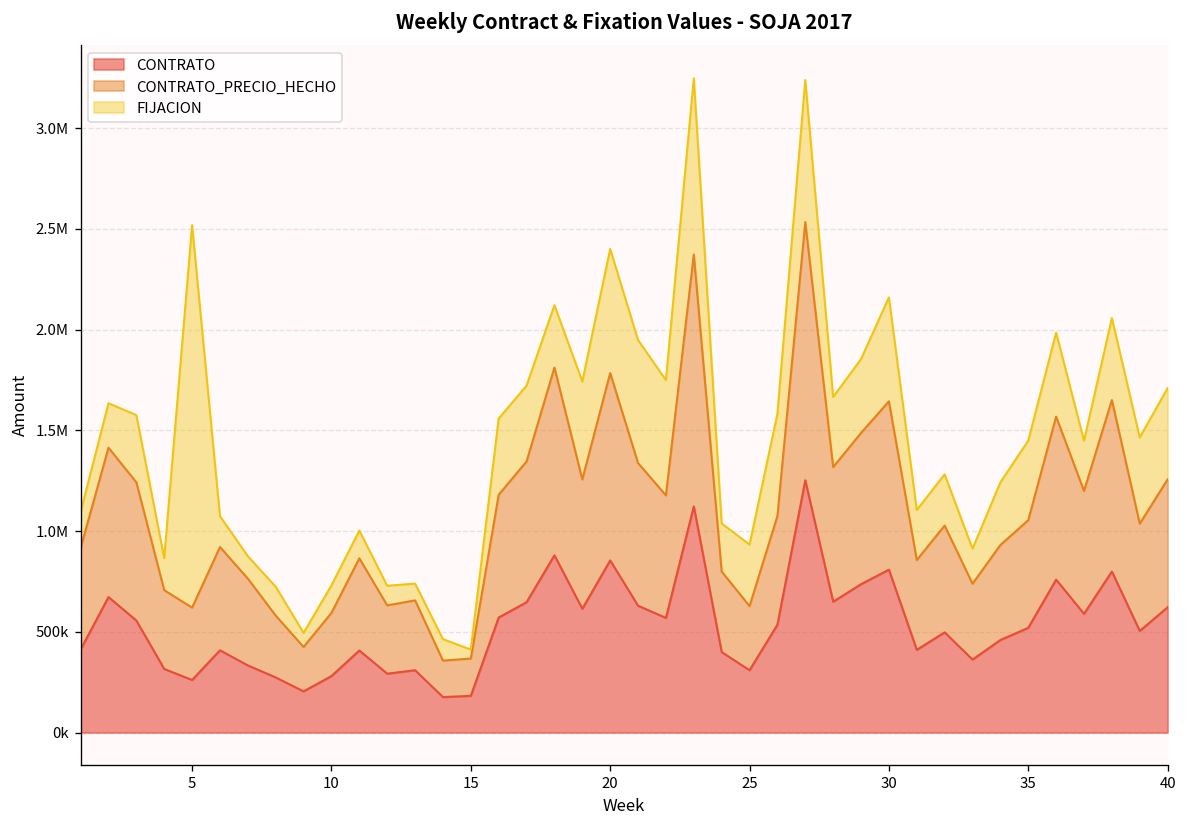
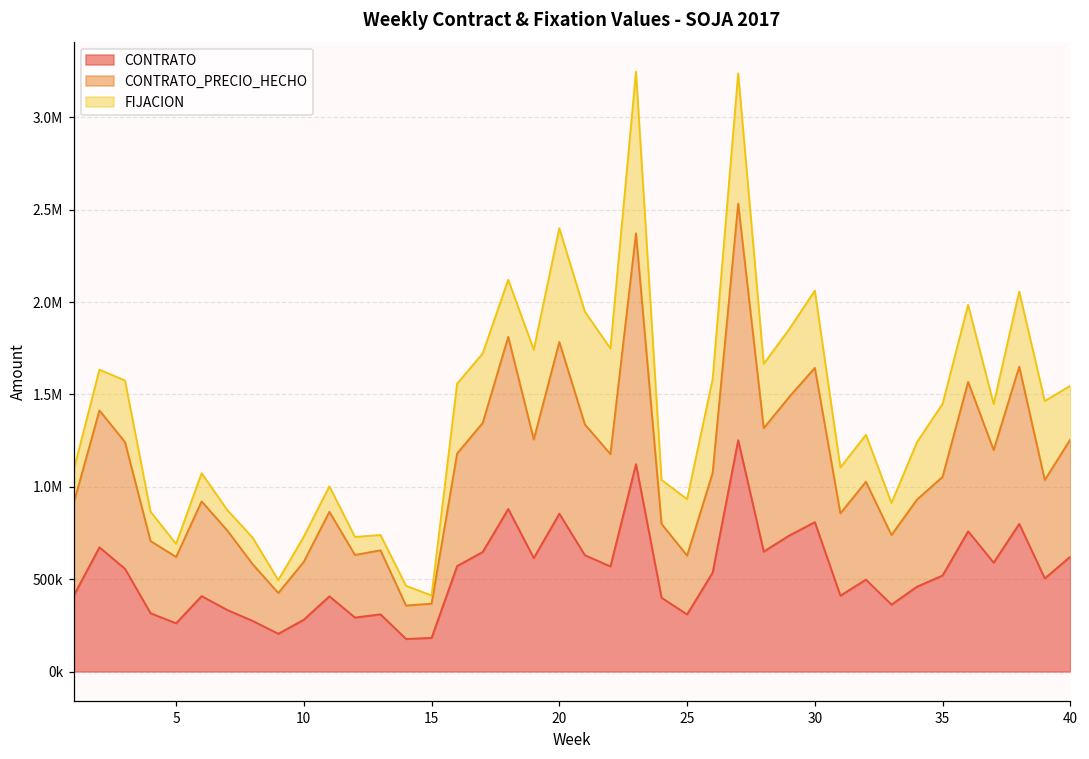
  {
    "FIJACION": {
-     "5": 1900000,
+     "5": 70000,
      "10": 140000,
      "15": 40000,
      "20": 620000,
      "25": 310000,
-     "30": 520000,
+     "30": 420000,
      "35": 390000,
-     "40": 450000
+     "40": 290000
    }
  }
